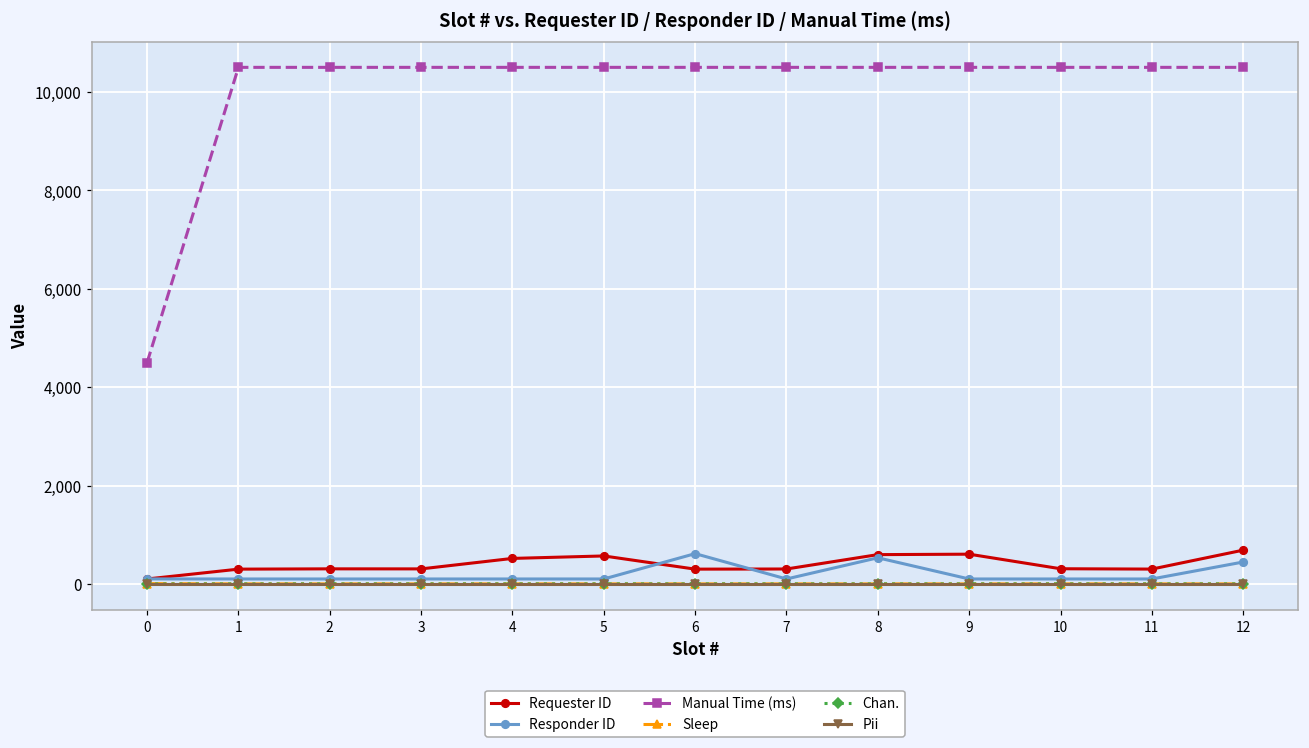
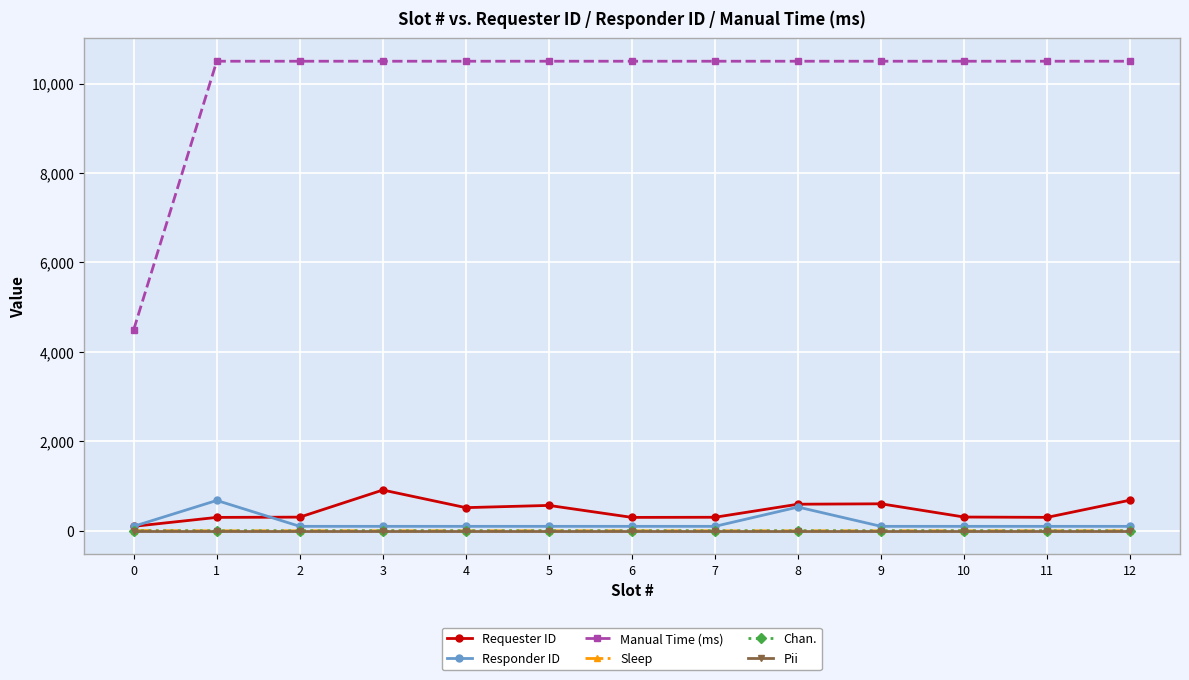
  {
    "Requester ID": {
      "1": "300",
      "2": "300",
-     "3": "300",
+     "3": "900",
      "4": "500",
      "5": "600",
      "6": "300",
      "7": "300",
      "8": "600",
      "9": "600",
      "10": "300",
      "11": "300",
      "12": "700"
    },
    "Responder ID": {
-     "1": "100",
+     "1": "700",
      "2": "100",
      "3": "100",
      "4": "100",
      "5": "100",
-     "6": "600",
+     "6": "100",
      "7": "100",
      "8": "500",
      "9": "100",
      "10": "100",
      "11": "100",
-     "12": "400"
+     "12": "100"
    },
    "Manual Time (ms)": {
      "0": "4,500",
      "1": "10,500",
      "2": "10,500",
      "3": "10,500",
      "4": "10,500",
      "5": "10,500",
      "6": "10,500",
      "7": "10,500",
      "8": "10,500",
      "9": "10,500",
      "10": "10,500",
      "11": "10,500",
      "12": "10,500"
    }
  }
